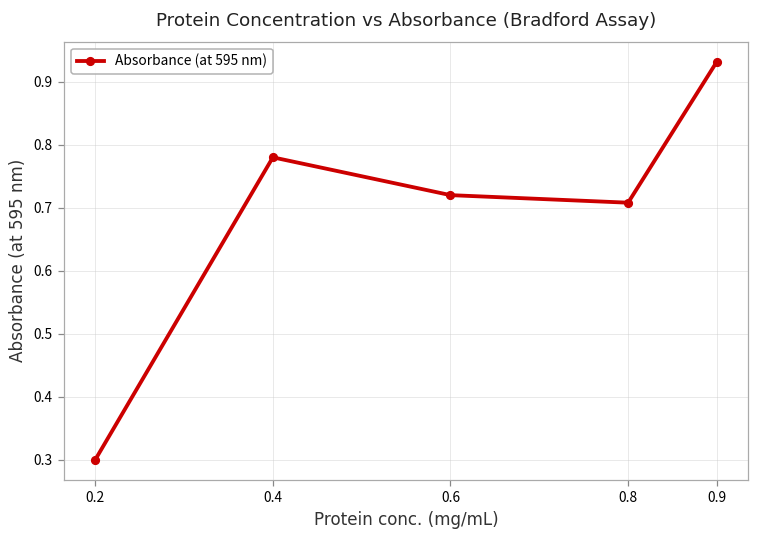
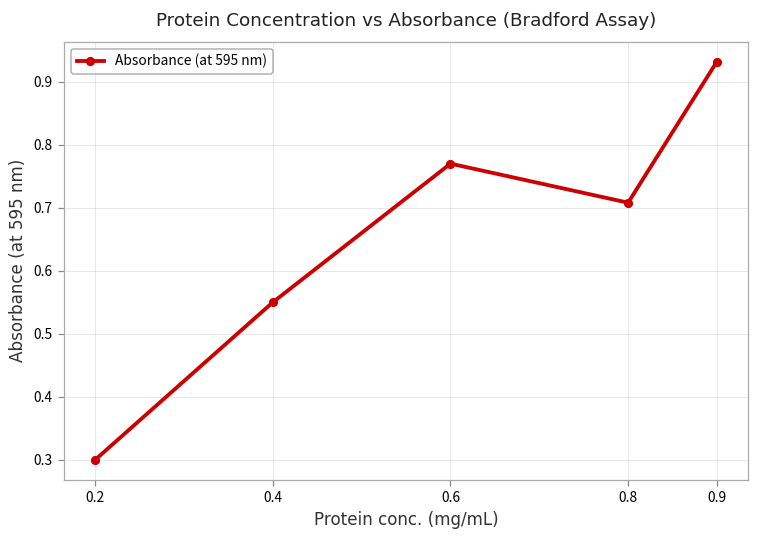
  {
    "0.2": 0.30,
-   "0.4": 0.78,
-   "0.6": 0.72,
+   "0.4": 0.55,
+   "0.6": 0.77,
    "0.8": 0.71,
    "0.9": 0.93
  }
